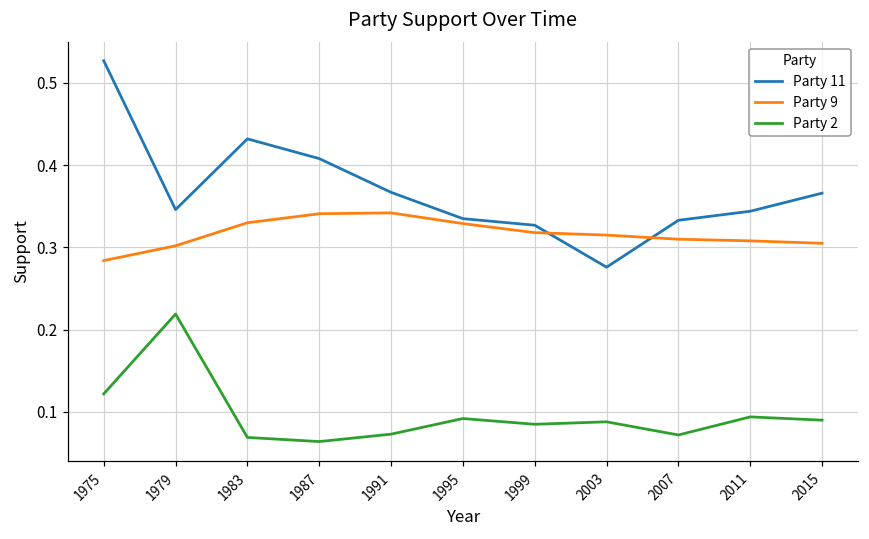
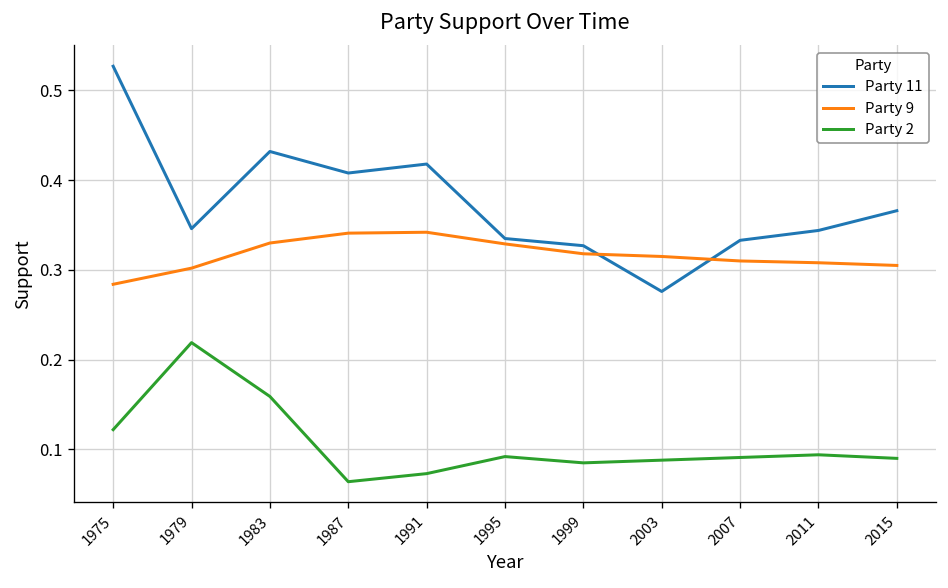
  {
    "Party 11": {
      "1975": 0.53,
      "1979": 0.35,
      "1983": 0.43,
      "1987": 0.41,
-     "1991": 0.37,
+     "1991": 0.42,
      "1995": 0.34,
      "1999": 0.33,
      "2003": 0.28,
      "2007": 0.33,
      "2011": 0.34,
      "2015": 0.37
    },
    "Party 9": {
      "1975": 0.28,
      "1979": 0.30,
      "1983": 0.33,
      "1987": 0.34,
      "1991": 0.34,
      "1995": 0.33,
      "1999": 0.32,
      "2003": 0.32,
      "2007": 0.31,
      "2011": 0.31,
      "2015": 0.31
    },
    "Party 2": {
      "1975": 0.12,
      "1979": 0.22,
-     "1983": 0.07,
+     "1983": 0.16,
      "1987": 0.06,
      "1991": 0.07,
      "1995": 0.09,
      "1999": 0.09,
      "2003": 0.09,
-     "2007": 0.07,
+     "2007": 0.09,
      "2011": 0.09,
      "2015": 0.09
    }
  }
